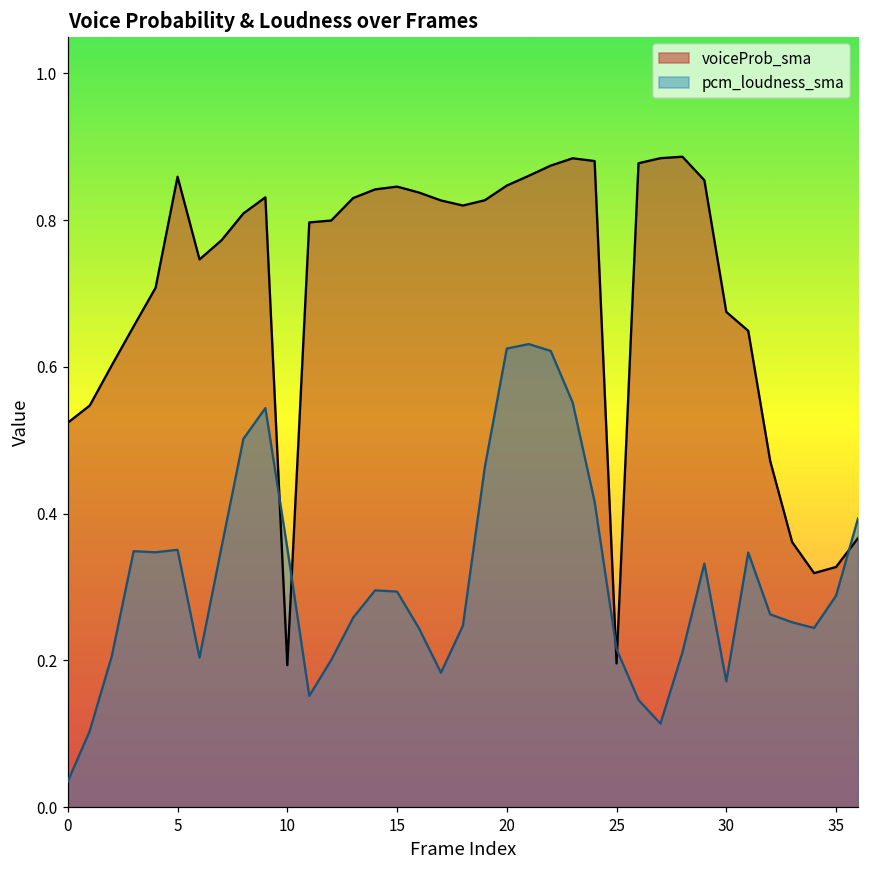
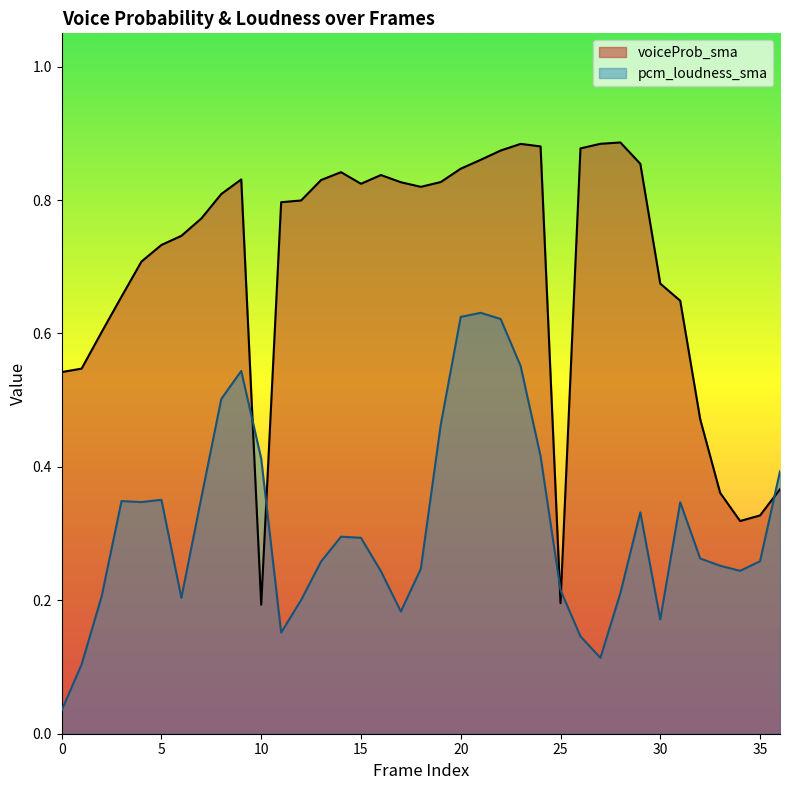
  {
    "voiceProb_sma": {
-     "0": 0.52,
-     "5": 0.86,
+     "0": 0.54,
+     "5": 0.73,
      "10": 0.19,
-     "15": 0.85,
+     "15": 0.82,
      "20": 0.85,
      "25": 0.20,
      "30": 0.67,
      "35": 0.33
    },
    "pcm_loudness_sma": {
      "0": 0.03,
      "5": 0.35,
-     "10": 0.35,
+     "10": 0.41,
      "15": 0.29,
      "20": 0.62,
      "25": 0.22,
      "30": 0.17,
-     "35": 0.29
+     "35": 0.26
    }
  }
